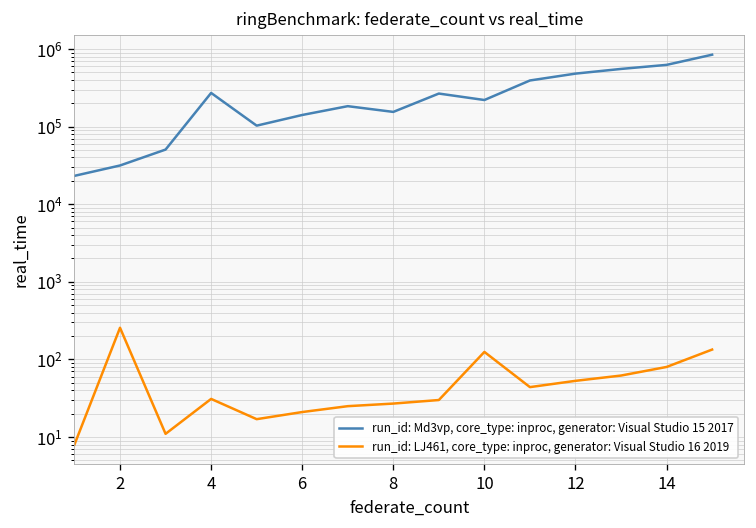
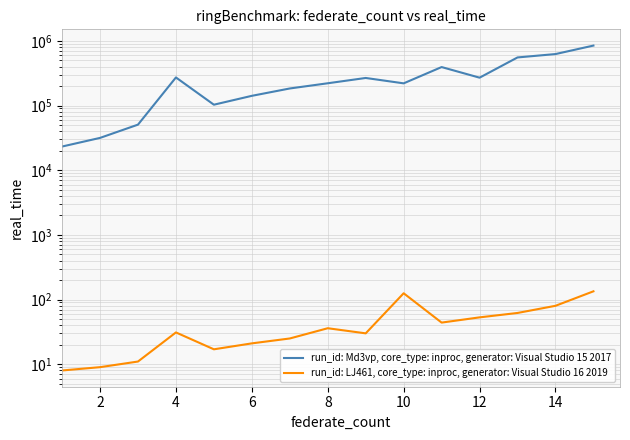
  {
    "run_id: Md3vp, core_type: inproc, generator: Visual Studio 15 2017": {
      "2": 30000,
      "4": 270000,
      "6": 140000,
-     "8": 150000,
+     "8": 220000,
      "10": 220000,
-     "12": 500000,
+     "12": 270000,
      "14": 600000
    },
    "run_id: LJ461, core_type: inproc, generator: Visual Studio 16 2019": {
-     "2": 260,
+     "2": 9,
      "4": 30,
      "6": 21,
-     "8": 27,
+     "8": 40,
      "10": 130,
      "12": 50,
      "14": 80
    }
  }
